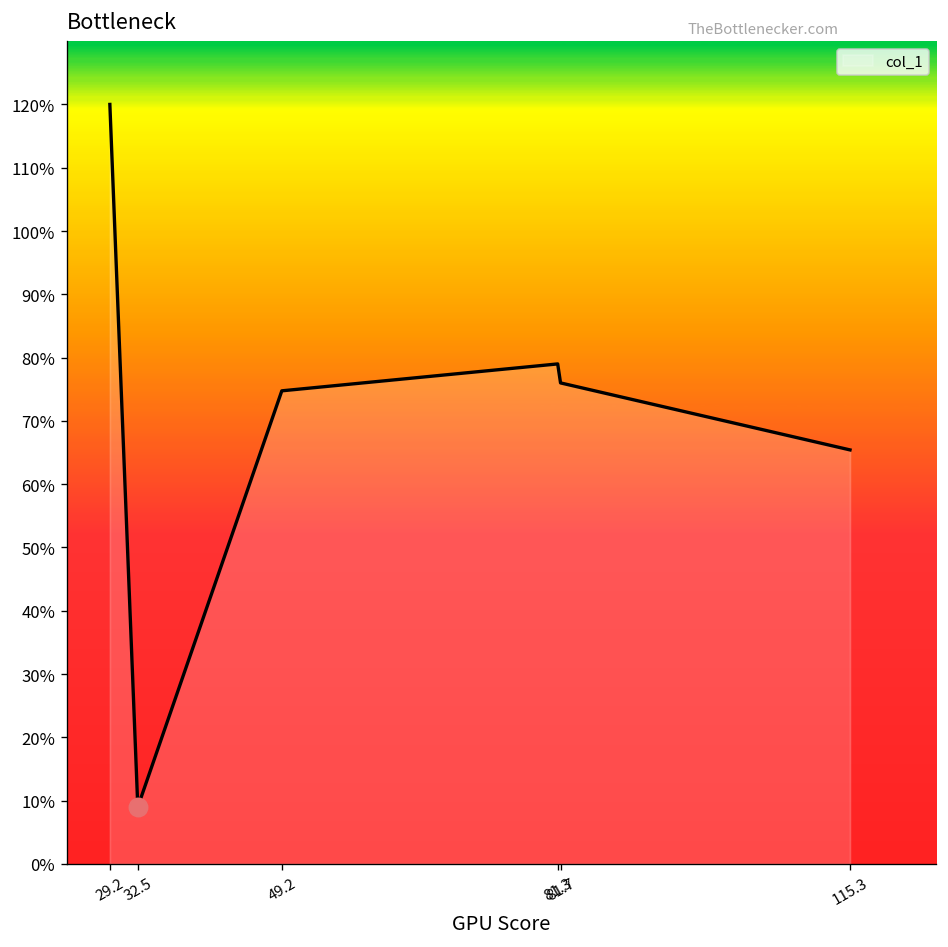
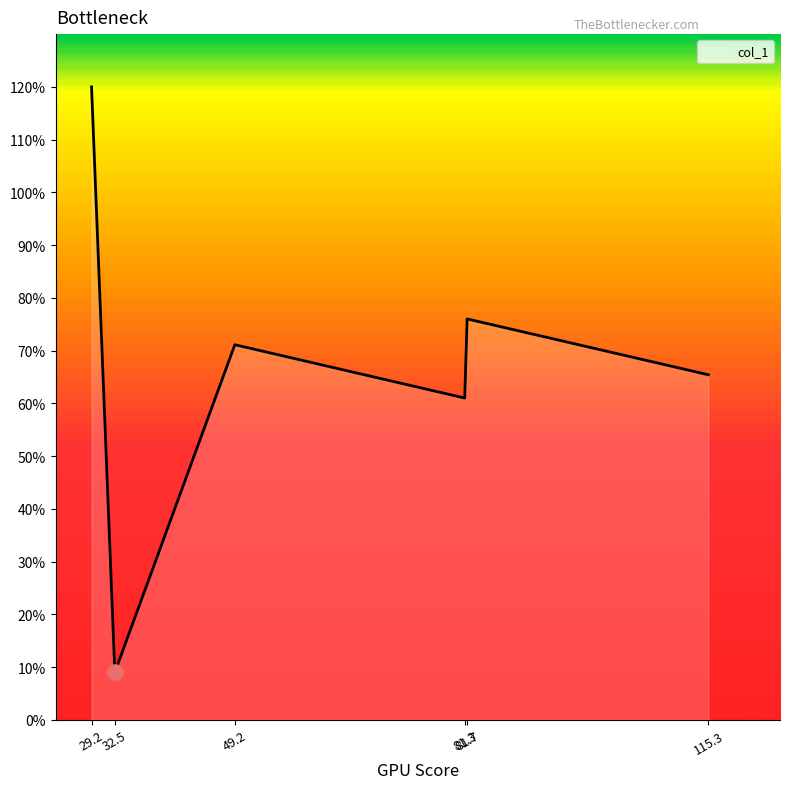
  {
    "col_1": {
      "29.2": "120%",
-     "49.2": "75%",
-     "81.3": "79%",
+     "49.2": "71%",
+     "81.3": "61%",
      "81.7": "76%",
      "115.3": "65%"
    }
  }
